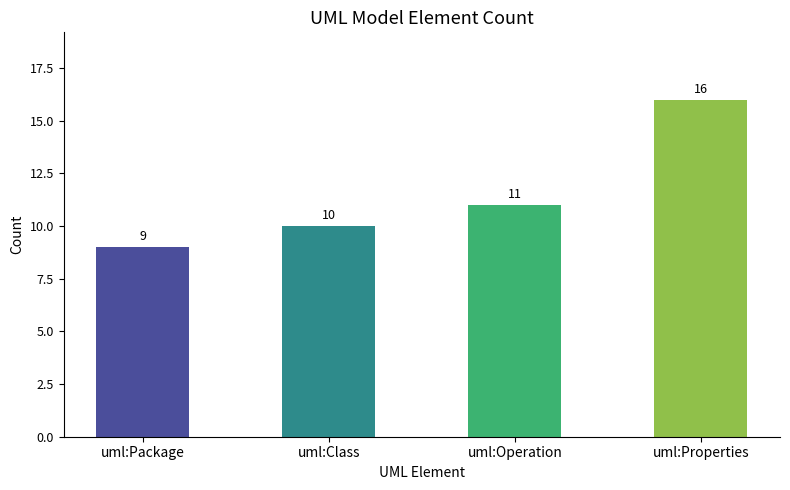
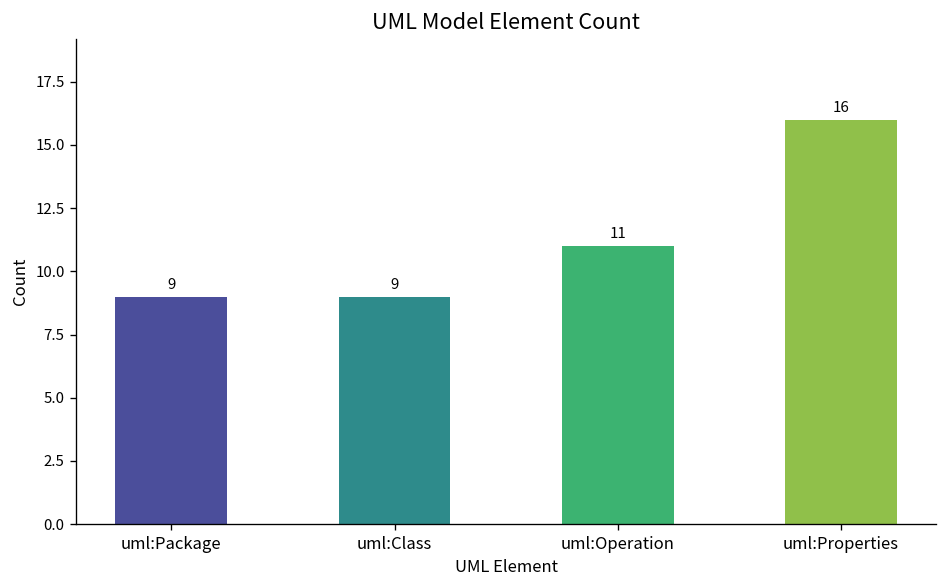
  {
    "uml:Package": 9,
-   "uml:Class": 10,
+   "uml:Class": 9,
    "uml:Operation": 11,
    "uml:Properties": 16
  }
